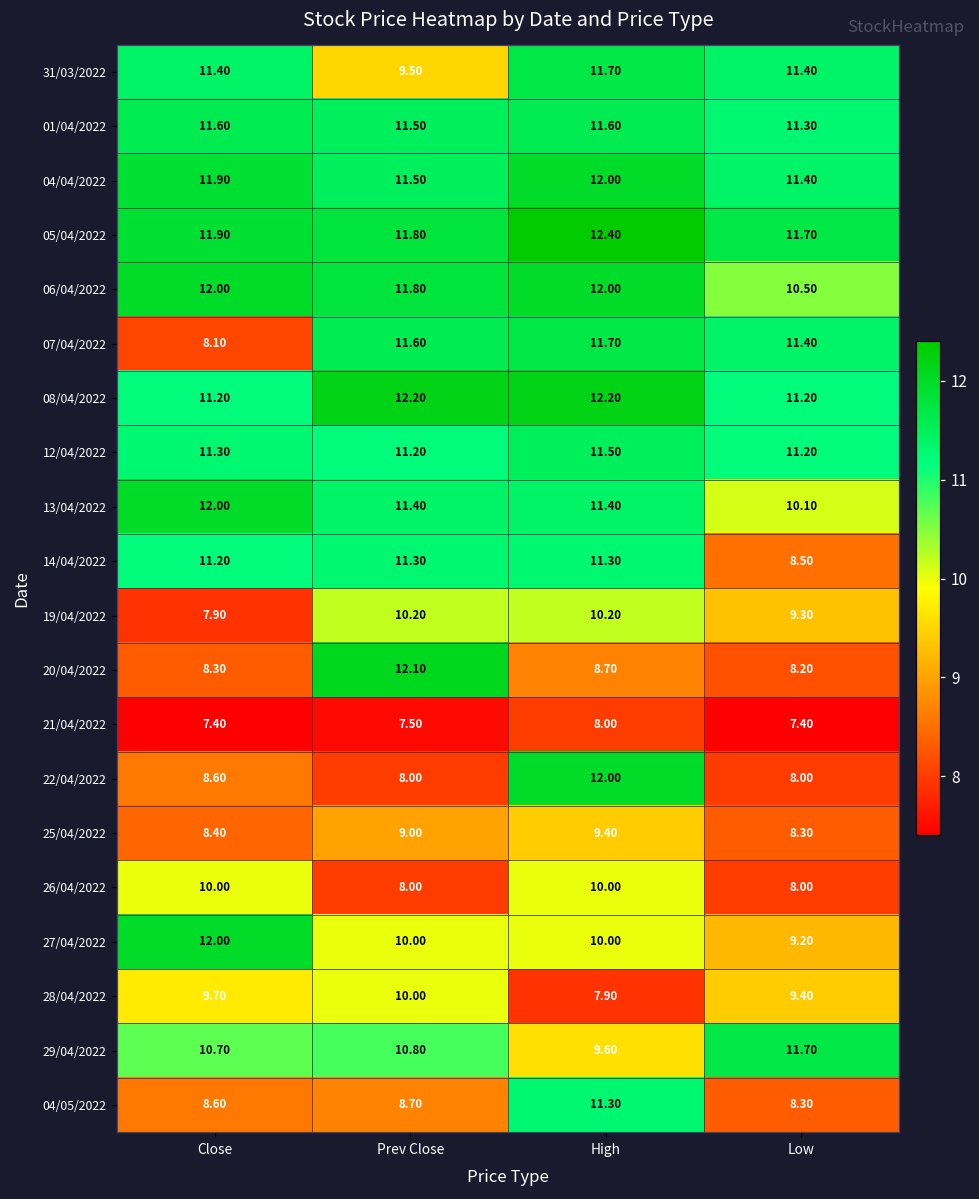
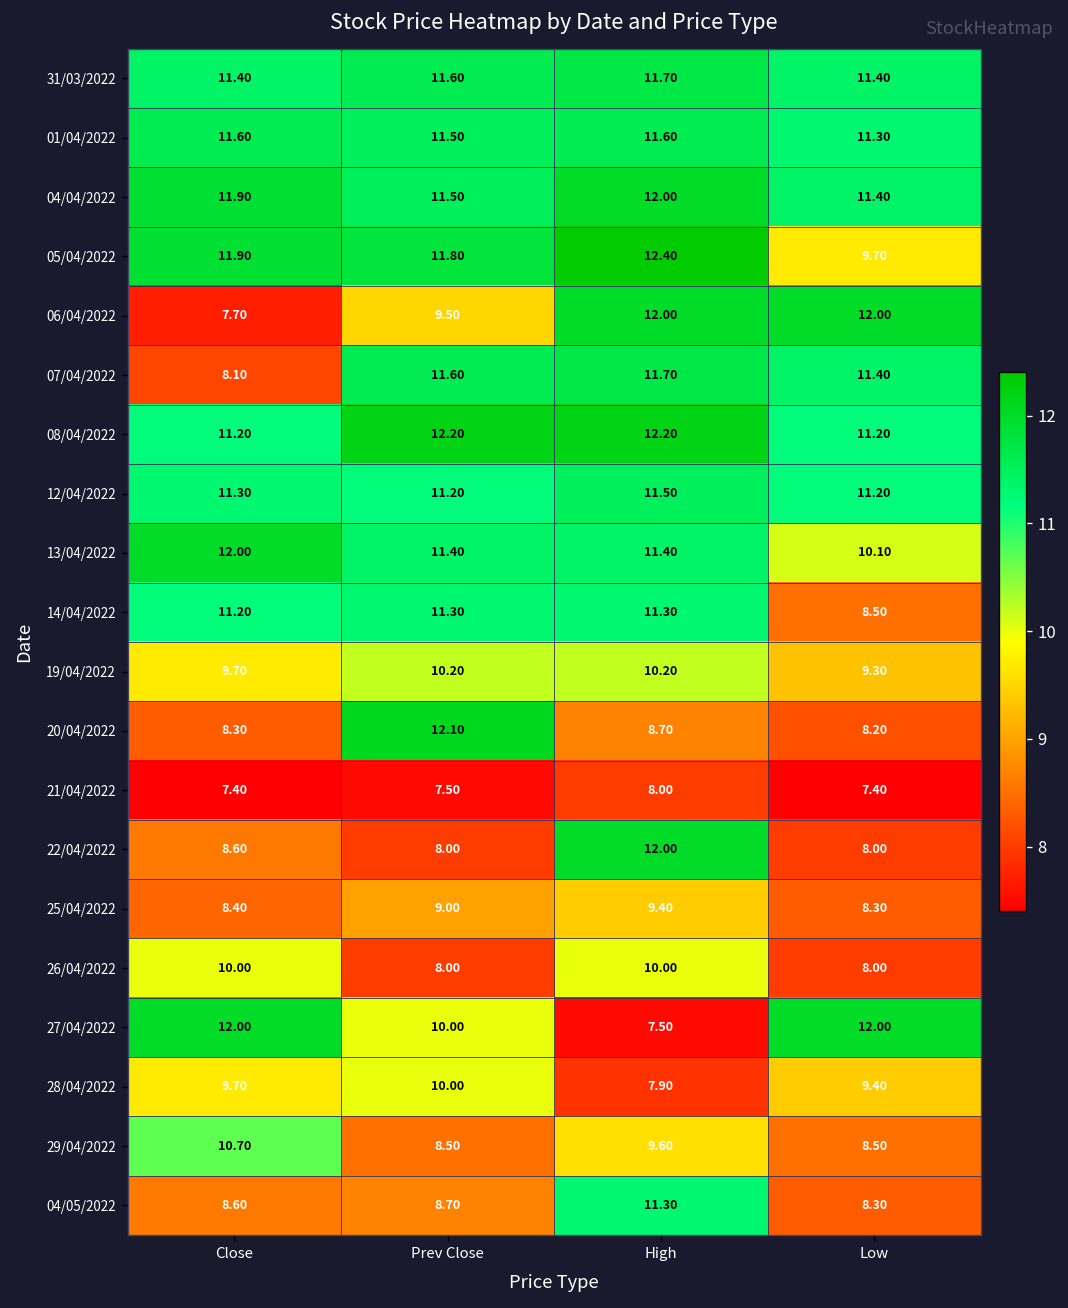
  {
    "31/03/2022": {
      "Close": 11.40,
-     "Prev Close": 9.50,
+     "Prev Close": 11.60,
      "High": 11.70,
      "Low": 11.40
    },
    "01/04/2022": {
      "Close": 11.60,
      "Prev Close": 11.50,
      "High": 11.60,
      "Low": 11.30
    },
    "04/04/2022": {
      "Close": 11.90,
      "Prev Close": 11.50,
      "High": 12.00,
      "Low": 11.40
    },
    "05/04/2022": {
      "Close": 11.90,
      "Prev Close": 11.80,
      "High": 12.40,
-     "Low": 11.70
+     "Low": 9.70
    },
    "06/04/2022": {
-     "Close": 12.00,
-     "Prev Close": 11.80,
+     "Close": 7.70,
+     "Prev Close": 9.50,
      "High": 12.00,
-     "Low": 10.50
+     "Low": 12.00
    },
    "07/04/2022": {
      "Close": 8.10,
      "Prev Close": 11.60,
      "High": 11.70,
      "Low": 11.40
    },
    "08/04/2022": {
      "Close": 11.20,
      "Prev Close": 12.20,
      "High": 12.20,
      "Low": 11.20
    },
    "12/04/2022": {
      "Close": 11.30,
      "Prev Close": 11.20,
      "High": 11.50,
      "Low": 11.20
    },
    "13/04/2022": {
      "Close": 12.00,
      "Prev Close": 11.40,
      "High": 11.40,
      "Low": 10.10
    },
    "14/04/2022": {
      "Close": 11.20,
      "Prev Close": 11.30,
      "High": 11.30,
      "Low": 8.50
    },
    "19/04/2022": {
-     "Close": 7.90,
+     "Close": 9.70,
      "Prev Close": 10.20,
      "High": 10.20,
      "Low": 9.30
    },
    "20/04/2022": {
      "Close": 8.30,
      "Prev Close": 12.10,
      "High": 8.70,
      "Low": 8.20
    },
    "21/04/2022": {
      "Close": 7.40,
      "Prev Close": 7.50,
      "High": 8.00,
      "Low": 7.40
    },
    "22/04/2022": {
      "Close": 8.60,
      "Prev Close": 8.00,
      "High": 12.00,
      "Low": 8.00
    },
    "25/04/2022": {
      "Close": 8.40,
      "Prev Close": 9.00,
      "High": 9.40,
      "Low": 8.30
    },
    "26/04/2022": {
      "Close": 10.00,
      "Prev Close": 8.00,
      "High": 10.00,
      "Low": 8.00
    },
    "27/04/2022": {
      "Close": 12.00,
      "Prev Close": 10.00,
-     "High": 10.00,
-     "Low": 9.20
+     "High": 7.50,
+     "Low": 12.00
    },
    "28/04/2022": {
      "Close": 9.70,
      "Prev Close": 10.00,
      "High": 7.90,
      "Low": 9.40
    },
    "29/04/2022": {
      "Close": 10.70,
-     "Prev Close": 10.80,
+     "Prev Close": 8.50,
      "High": 9.60,
-     "Low": 11.70
+     "Low": 8.50
    },
    "04/05/2022": {
      "Close": 8.60,
      "Prev Close": 8.70,
      "High": 11.30,
      "Low": 8.30
    }
  }
